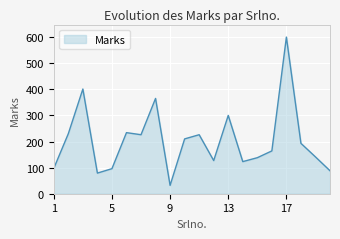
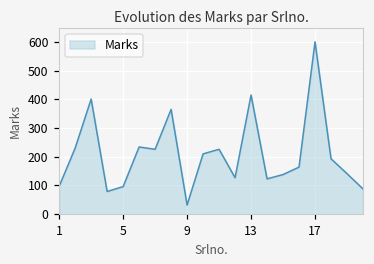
  {
    "1": 100,
    "5": 100,
    "9": 30,
-   "13": 300,
+   "13": 420,
    "17": 600
  }
